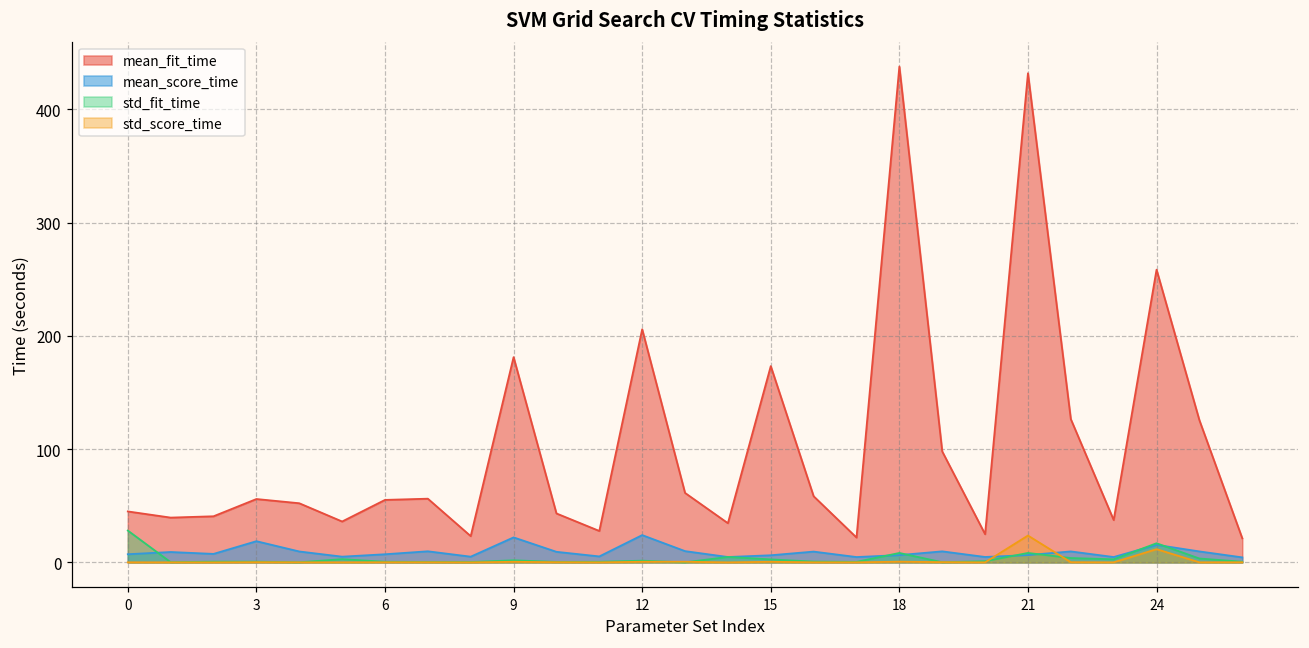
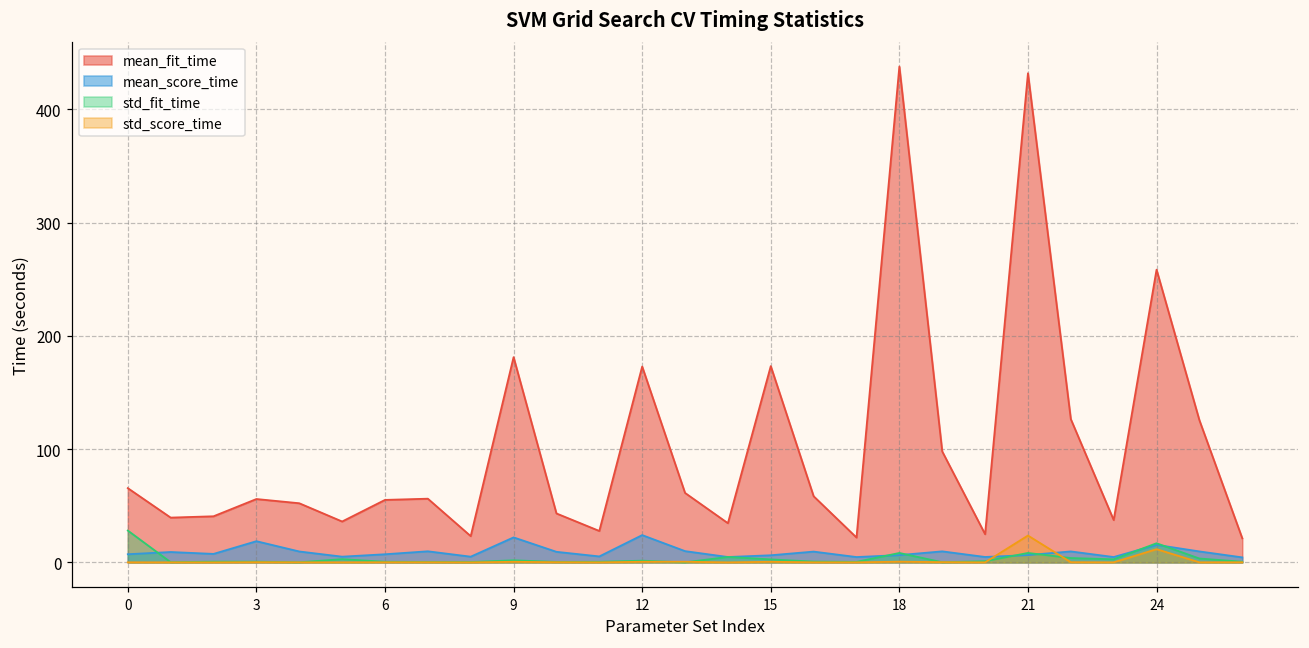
  {
    "mean_fit_time": {
-     "0": 45,
+     "0": 66,
      "3": 56,
      "6": 55,
      "9": 181,
-     "12": 206,
+     "12": 173,
      "15": 173,
      "18": 438,
      "21": 432,
      "24": 258
    },
    "mean_score_time": {
      "0": 7,
      "3": 19,
      "6": 7,
      "9": 22,
      "12": 24,
      "15": 6
    },
    "std_fit_time": {
      "0": 28
    },
    "std_score_time": {
      "0": 0,
      "18": 1,
      "21": 24,
      "24": 12
    }
  }
